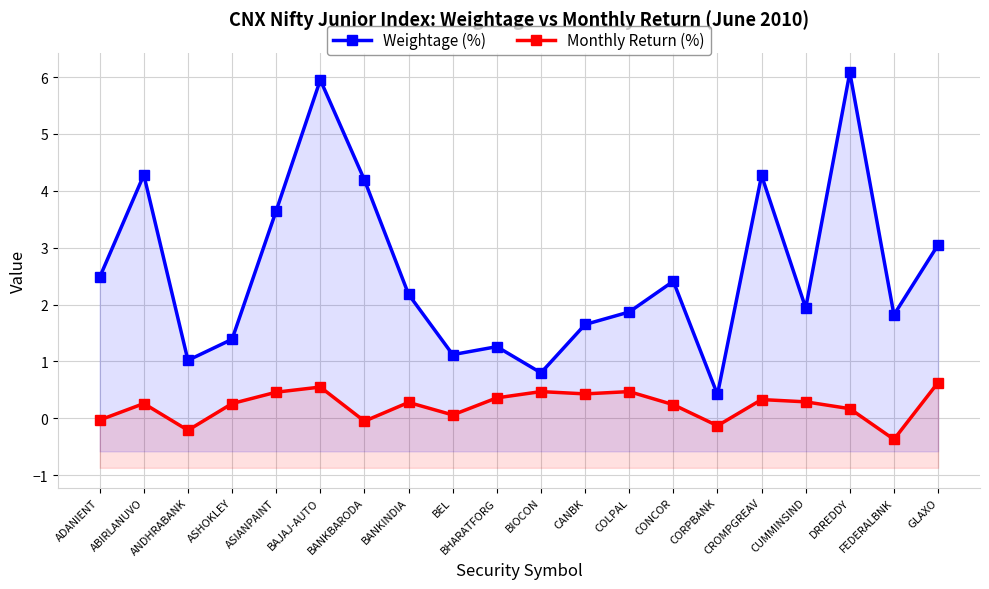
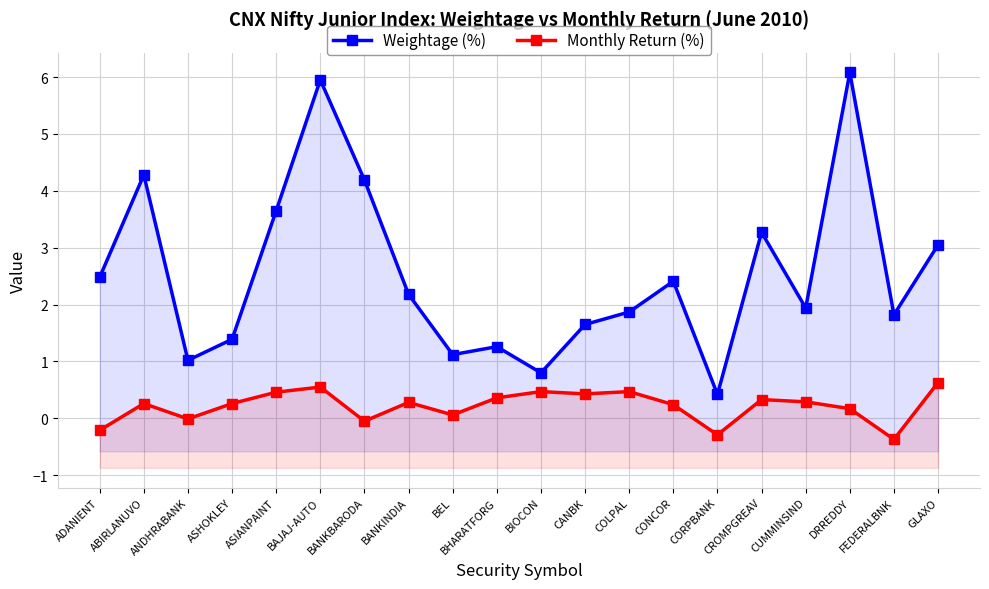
  {
    "Weightage (%)": {
      "ADANIENT": 2.5,
      "ABIRLANUVO": 4.3,
      "ANDHRABANK": 1.0,
      "ASHOKLEY": 1.4,
      "ASIANPAINT": 3.7,
      "BAJAJ-AUTO": 6.0,
      "BANKBARODA": 4.2,
      "BANKINDIA": 2.2,
      "BEL": 1.1,
      "BHARATFORG": 1.3,
      "BIOCON": 0.8,
      "CANBK": 1.7,
      "COLPAL": 1.9,
      "CONCOR": 2.4,
      "CORPBANK": 0.4,
-     "CROMPGREAV": 4.3,
+     "CROMPGREAV": 3.3,
      "CUMMINSIND": 1.9,
      "DRREDDY": 6.1,
      "FEDERALBNK": 1.8,
      "GLAXO": 3.1
    },
    "Monthly Return (%)": {
-     "ADANIENT": 0.0,
+     "ADANIENT": -0.2,
      "ABIRLANUVO": 0.3,
-     "ANDHRABANK": -0.2,
+     "ANDHRABANK": 0.0,
      "ASHOKLEY": 0.3,
      "ASIANPAINT": 0.5,
      "BAJAJ-AUTO": 0.6,
      "BANKBARODA": -0.1,
      "BANKINDIA": 0.3,
      "BEL": 0.1,
      "BHARATFORG": 0.4,
      "BIOCON": 0.5,
      "CANBK": 0.4,
      "COLPAL": 0.5,
      "CONCOR": 0.2,
-     "CORPBANK": -0.1,
+     "CORPBANK": -0.3,
      "CROMPGREAV": 0.3,
      "CUMMINSIND": 0.3,
      "DRREDDY": 0.2,
      "FEDERALBNK": -0.4,
      "GLAXO": 0.6
    }
  }
